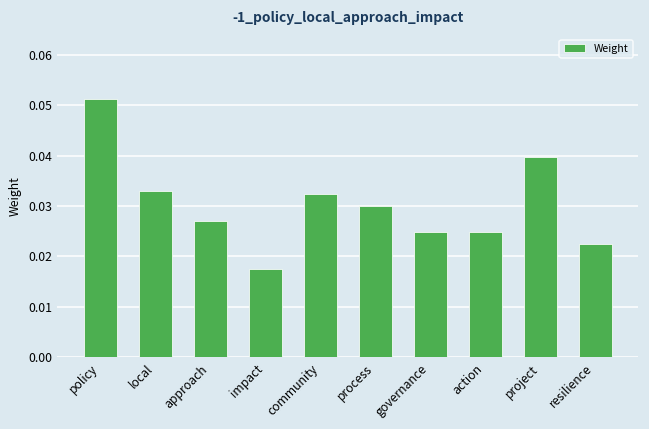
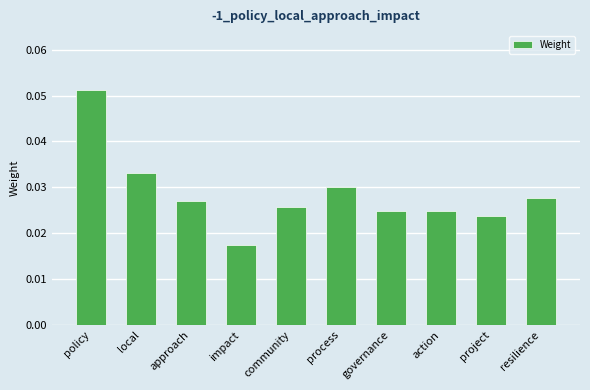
  {
    "policy": 0.051,
    "local": 0.033,
    "approach": 0.027,
    "impact": 0.017,
-   "community": 0.032,
+   "community": 0.026,
    "process": 0.030,
    "governance": 0.025,
    "action": 0.025,
-   "project": 0.040,
-   "resilience": 0.022
+   "project": 0.024,
+   "resilience": 0.028
  }
